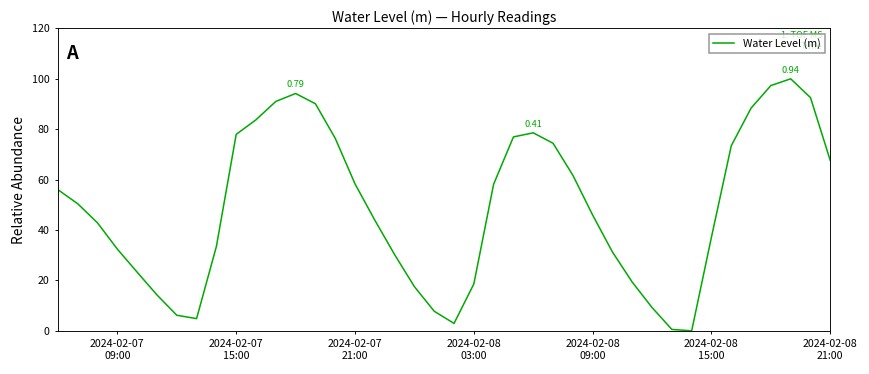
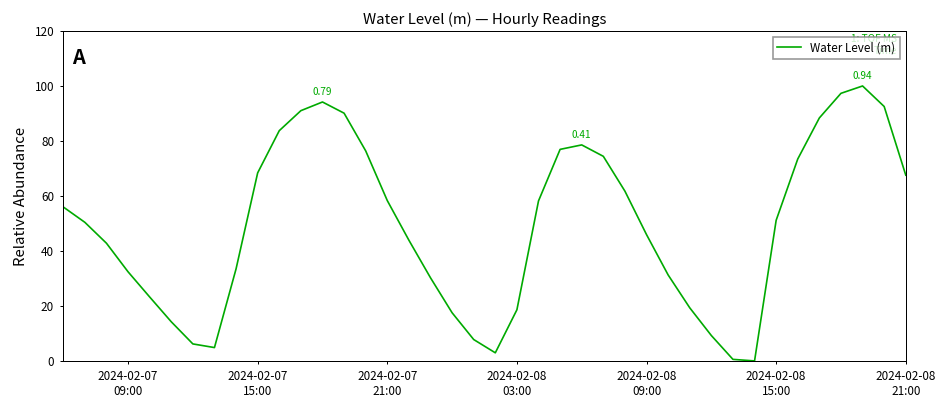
  {
    "2024-02-07 09:00": 32,
-   "2024-02-07 15:00": 78,
+   "2024-02-07 15:00": 68,
    "2024-02-07 21:00": 58,
    "2024-02-08 03:00": 19,
    "2024-02-08 09:00": 46,
-   "2024-02-08 15:00": 37,
+   "2024-02-08 15:00": 51,
    "2024-02-08 21:00": 68
  }
